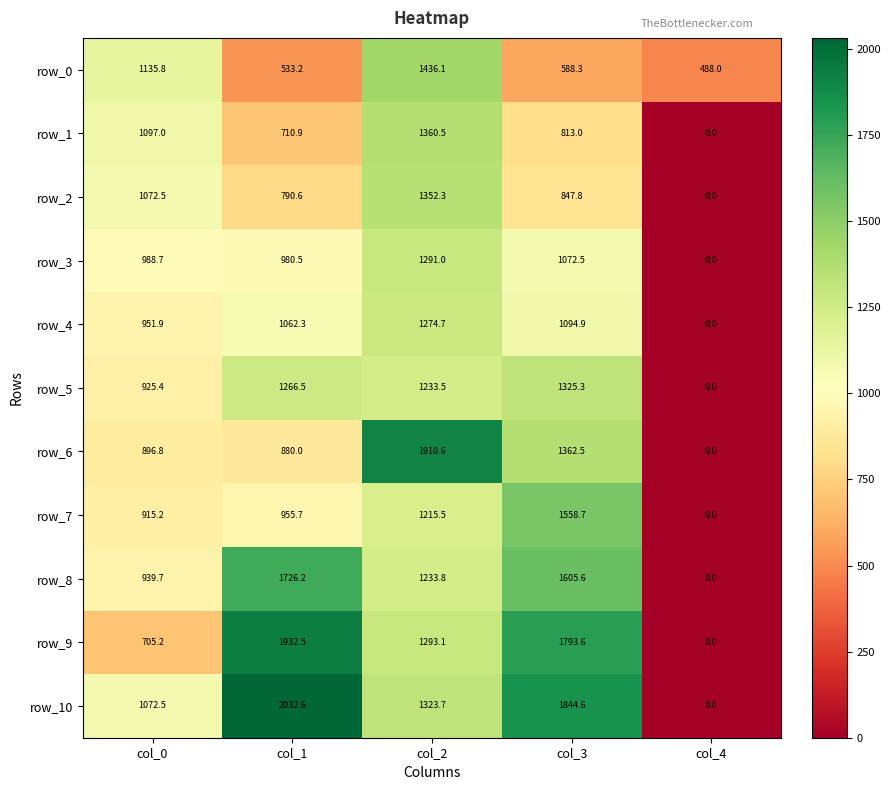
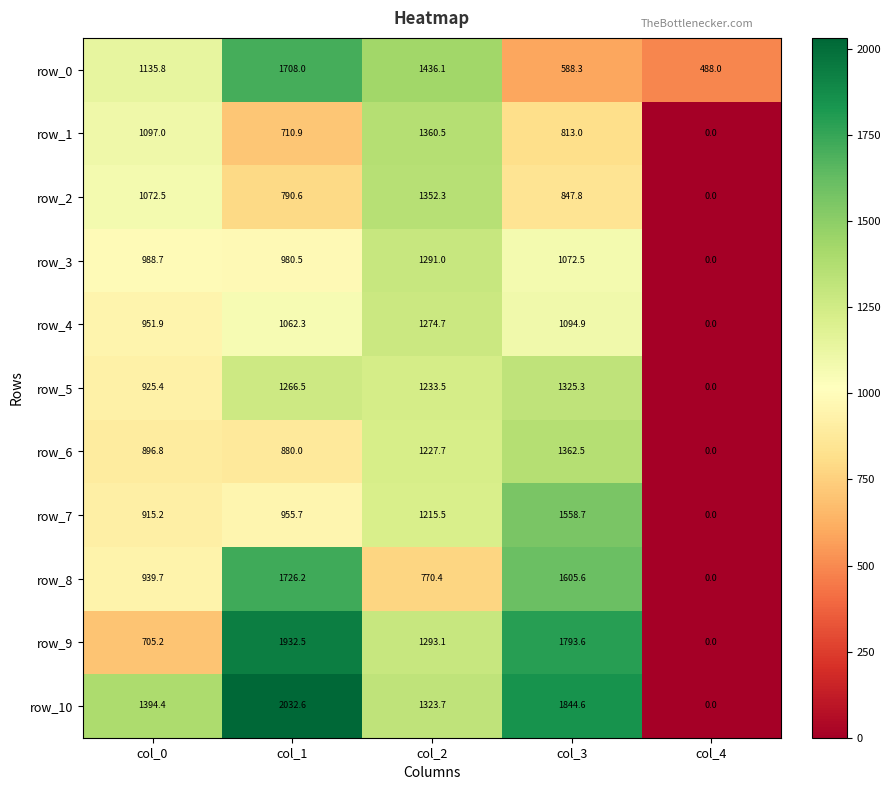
  {
    "row_0": {
      "col_0": 1135.8,
-     "col_1": 533.2,
+     "col_1": 1708.0,
      "col_2": 1436.1,
      "col_3": 588.3,
      "col_4": 488.0
    },
    "row_1": {
      "col_0": 1097.0,
      "col_1": 710.9,
      "col_2": 1360.5,
      "col_3": 813.0,
      "col_4": 0.0
    },
    "row_2": {
      "col_0": 1072.5,
      "col_1": 790.6,
      "col_2": 1352.3,
      "col_3": 847.8,
      "col_4": 0.0
    },
    "row_3": {
      "col_0": 988.7,
      "col_1": 980.5,
      "col_2": 1291.0,
      "col_3": 1072.5,
      "col_4": 0.0
    },
    "row_4": {
      "col_0": 951.9,
      "col_1": 1062.3,
      "col_2": 1274.7,
      "col_3": 1094.9,
      "col_4": 0.0
    },
    "row_5": {
      "col_0": 925.4,
      "col_1": 1266.5,
      "col_2": 1233.5,
      "col_3": 1325.3,
      "col_4": 0.0
    },
    "row_6": {
      "col_0": 896.8,
      "col_1": 880.0,
-     "col_2": 1910.6,
+     "col_2": 1227.7,
      "col_3": 1362.5,
      "col_4": 0.0
    },
    "row_7": {
      "col_0": 915.2,
      "col_1": 955.7,
      "col_2": 1215.5,
      "col_3": 1558.7,
      "col_4": 0.0
    },
    "row_8": {
      "col_0": 939.7,
      "col_1": 1726.2,
-     "col_2": 1233.8,
+     "col_2": 770.4,
      "col_3": 1605.6,
      "col_4": 0.0
    },
    "row_9": {
      "col_0": 705.2,
      "col_1": 1932.5,
      "col_2": 1293.1,
      "col_3": 1793.6,
      "col_4": 0.0
    },
    "row_10": {
-     "col_0": 1072.5,
+     "col_0": 1394.4,
      "col_1": 2032.6,
      "col_2": 1323.7,
      "col_3": 1844.6,
      "col_4": 0.0
    }
  }
